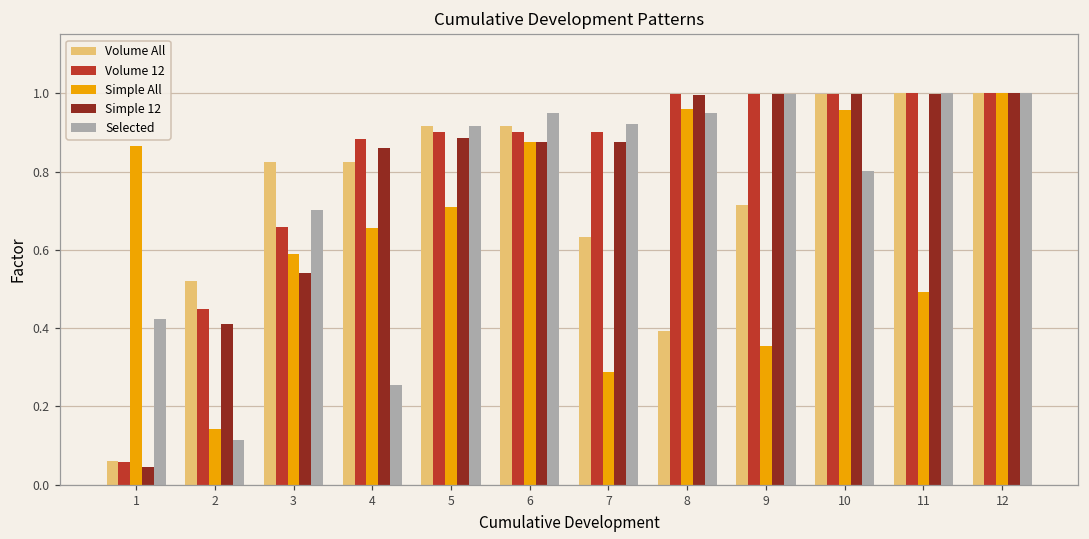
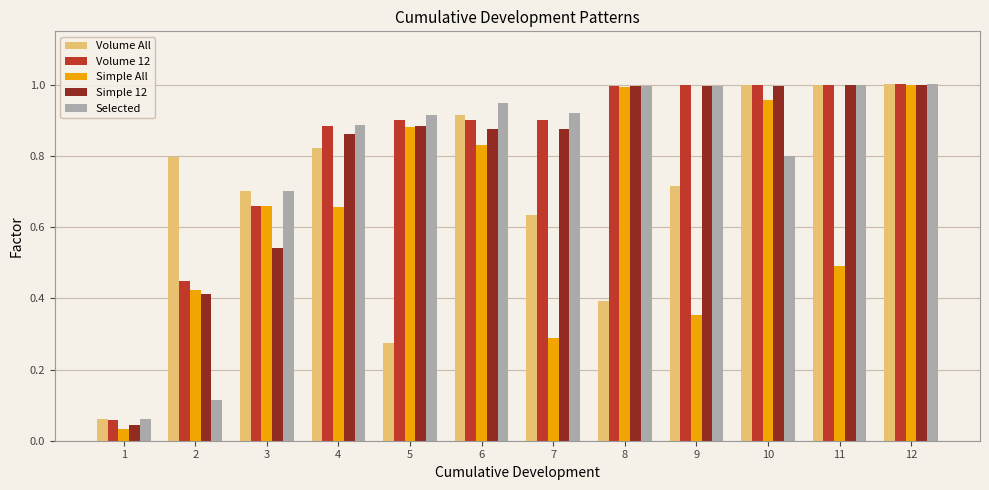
  {
    "Volume All": {
      "1": 0.06,
-     "2": 0.52,
-     "3": 0.82,
+     "2": 0.80,
+     "3": 0.70,
      "4": 0.82,
-     "5": 0.92,
+     "5": 0.28,
      "6": 0.92,
      "7": 0.63,
      "8": 0.39,
      "9": 0.71,
      "10": 1.00,
      "11": 1.00,
      "12": 1.00
    },
    "Simple All": {
-     "1": 0.86,
-     "2": 0.14,
-     "3": 0.59,
+     "1": 0.03,
+     "2": 0.42,
+     "3": 0.66,
      "4": 0.66,
-     "5": 0.71,
-     "6": 0.88,
+     "5": 0.88,
+     "6": 0.83,
      "7": 0.29,
-     "8": 0.96,
+     "8": 0.99,
      "9": 0.35,
      "10": 0.96,
      "11": 0.49,
      "12": 1.00
    },
    "Selected": {
-     "1": 0.42,
+     "1": 0.06,
      "2": 0.11,
      "3": 0.70,
-     "4": 0.25,
+     "4": 0.89,
      "5": 0.92,
      "6": 0.95,
      "7": 0.92,
-     "8": 0.95,
+     "8": 1.00,
      "9": 1.00,
      "10": 0.80,
      "11": 1.00,
      "12": 1.00
    }
  }
